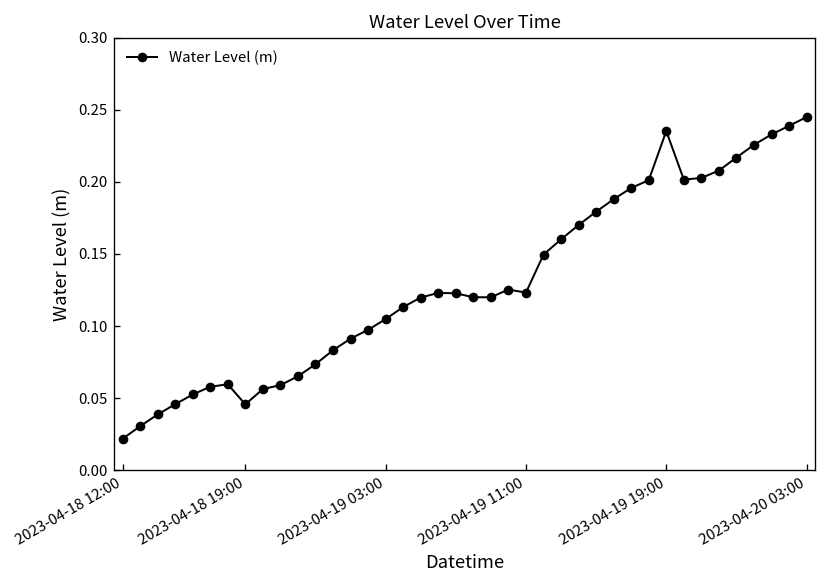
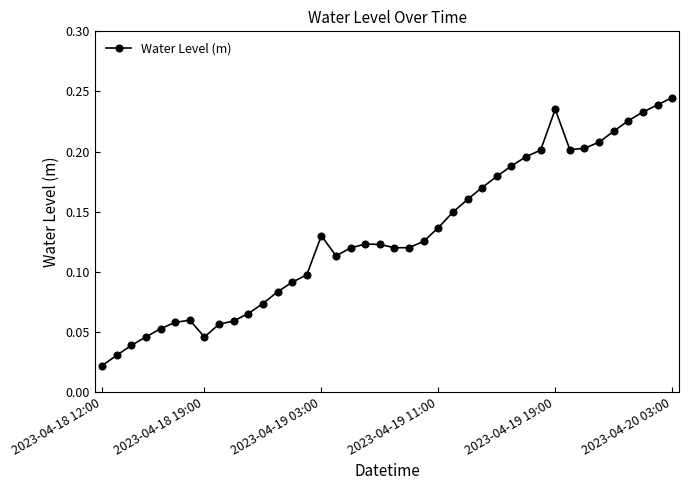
  {
    "2023-04-18 12:00": 0.022,
    "2023-04-18 19:00": 0.046,
-   "2023-04-19 03:00": 0.105,
-   "2023-04-19 11:00": 0.123,
+   "2023-04-19 03:00": 0.130,
+   "2023-04-19 11:00": 0.137,
    "2023-04-19 19:00": 0.235,
    "2023-04-20 03:00": 0.245
  }
